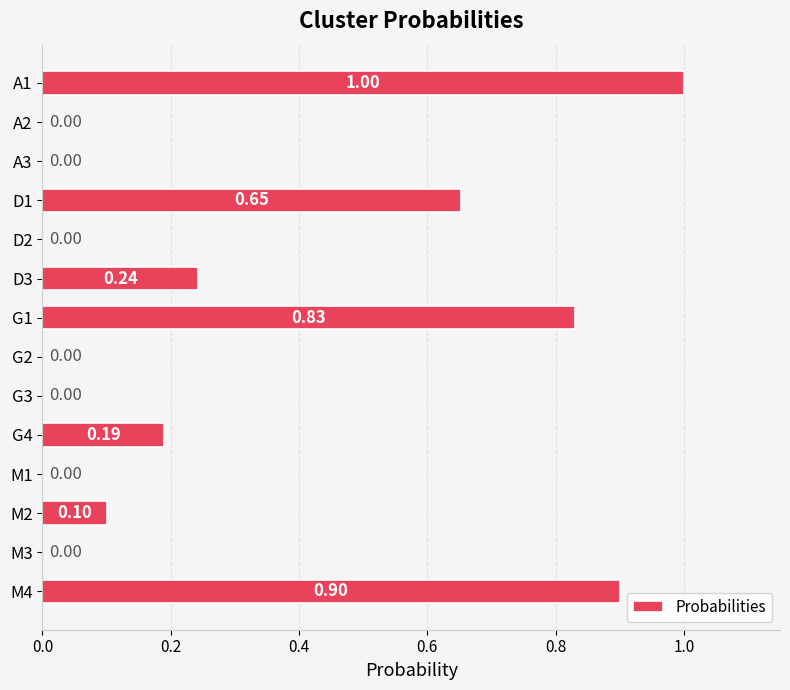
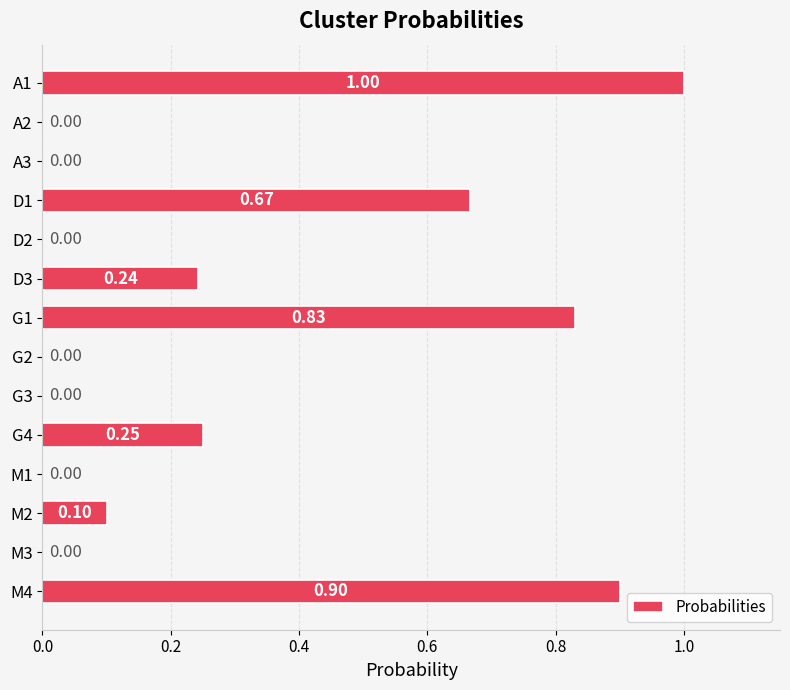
  {
    "A1": 1.00,
    "A2": 0.00,
    "A3": 0.00,
-   "D1": 0.65,
+   "D1": 0.67,
    "D2": 0.00,
    "D3": 0.24,
    "G1": 0.83,
    "G2": 0.00,
    "G3": 0.00,
-   "G4": 0.19,
+   "G4": 0.25,
    "M1": 0.00,
    "M2": 0.10,
    "M3": 0.00,
    "M4": 0.90
  }
